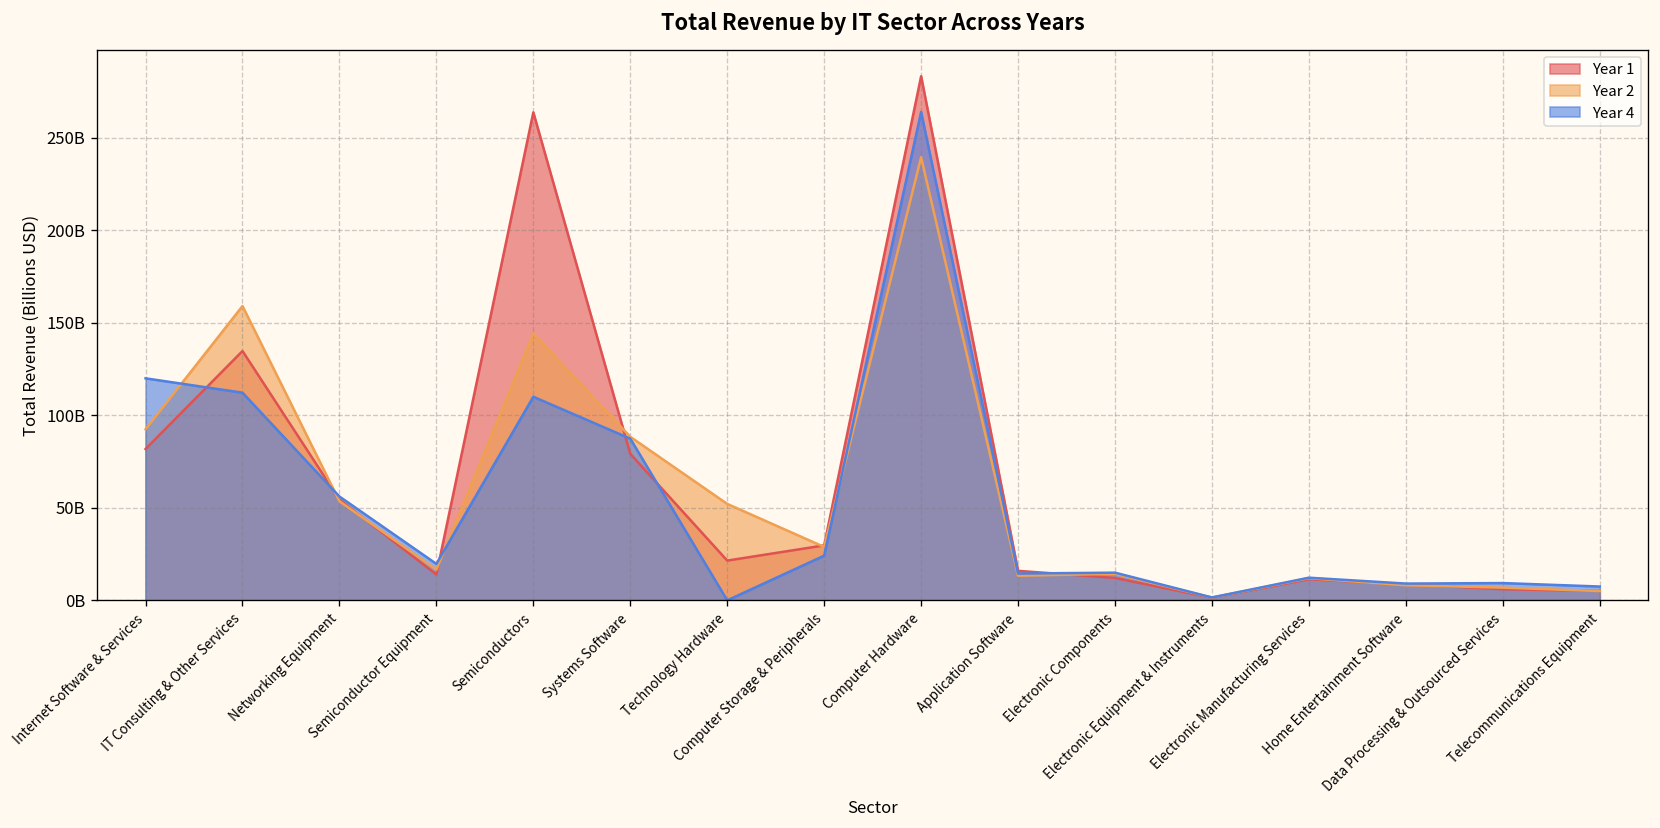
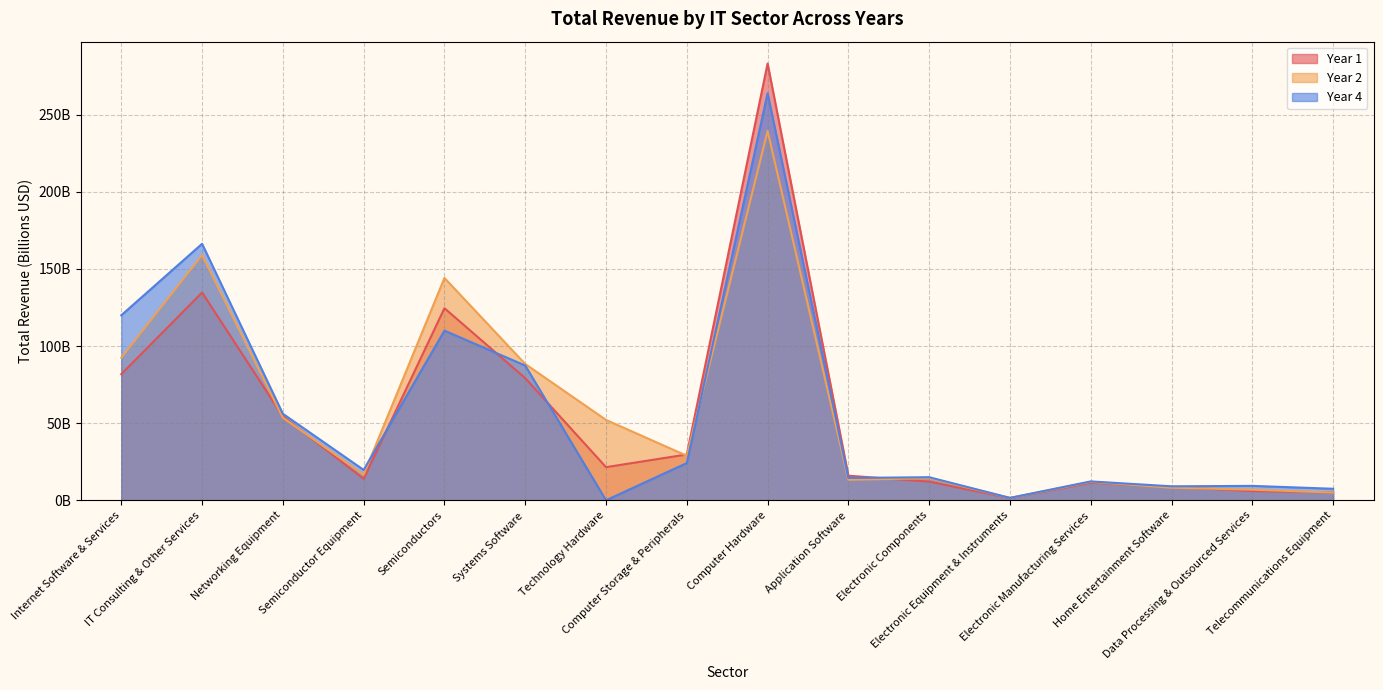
  {
    "Year 1": {
      "Internet Software & Services": 82000000000,
      "IT Consulting & Other Services": 135000000000,
      "Semiconductor Equipment": 14000000000,
-     "Semiconductors": 264000000000,
+     "Semiconductors": 125000000000,
      "Systems Software": 79000000000,
      "Technology Hardware": 21000000000,
      "Computer Hardware": 283000000000,
      "Electronic Components": 12000000000
    },
    "Year 2": {
      "Internet Software & Services": 92000000000,
      "IT Consulting & Other Services": 159000000000,
      "Semiconductor Equipment": 17000000000,
      "Semiconductors": 144000000000,
      "Technology Hardware": 52000000000,
      "Computer Hardware": 239000000000
    },
    "Year 4": {
      "Internet Software & Services": 120000000000,
-     "IT Consulting & Other Services": 112000000000,
+     "IT Consulting & Other Services": 166000000000,
      "Semiconductor Equipment": 20000000000,
      "Semiconductors": 110000000000,
      "Technology Hardware": 0,
      "Computer Storage & Peripherals": 24000000000,
      "Computer Hardware": 264000000000,
      "Data Processing & Outsourced Services": 9000000000,
      "Telecommunications Equipment": 7000000000
    }
  }
